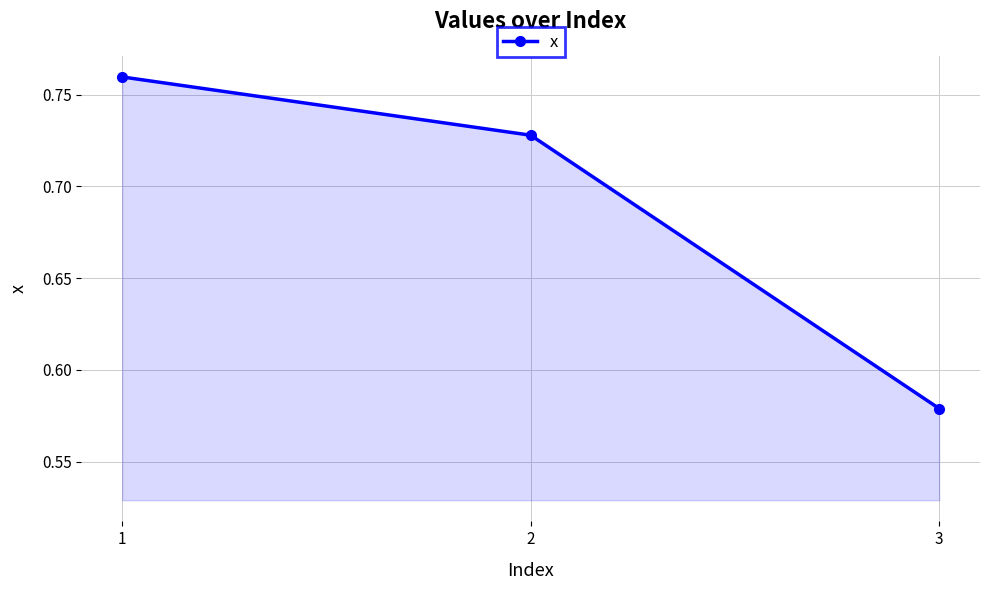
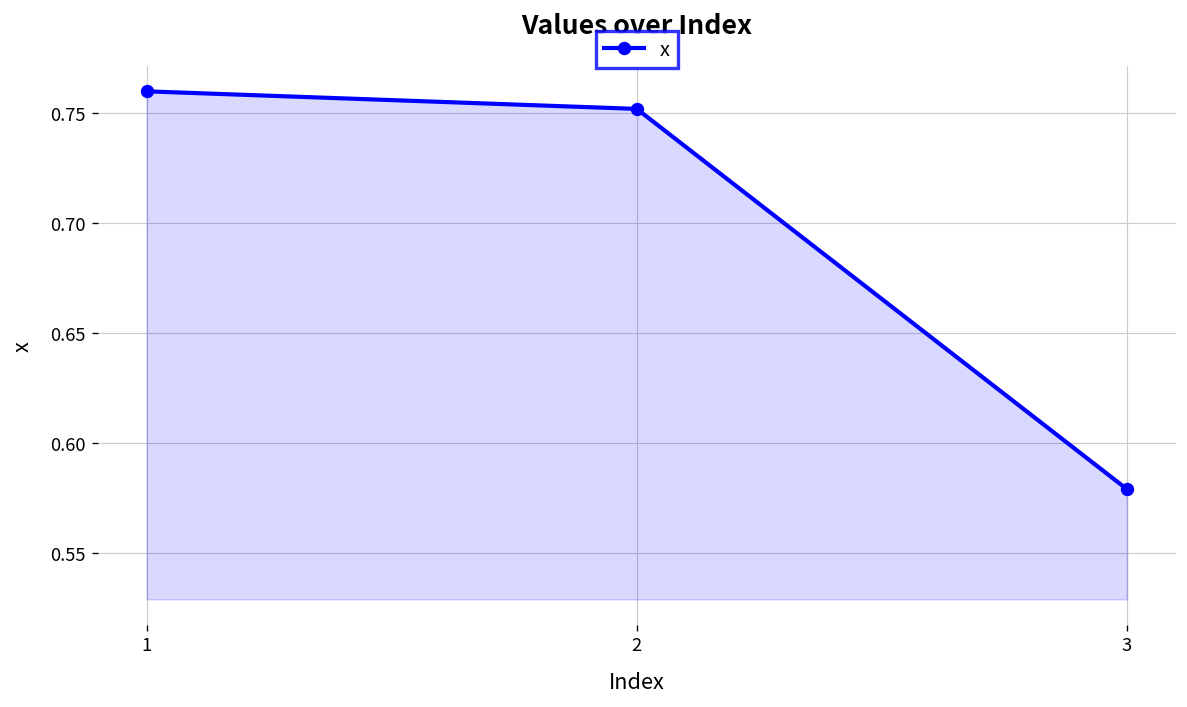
  {
    "1": 0.760,
-   "2": 0.728,
+   "2": 0.752,
    "3": 0.579
  }
